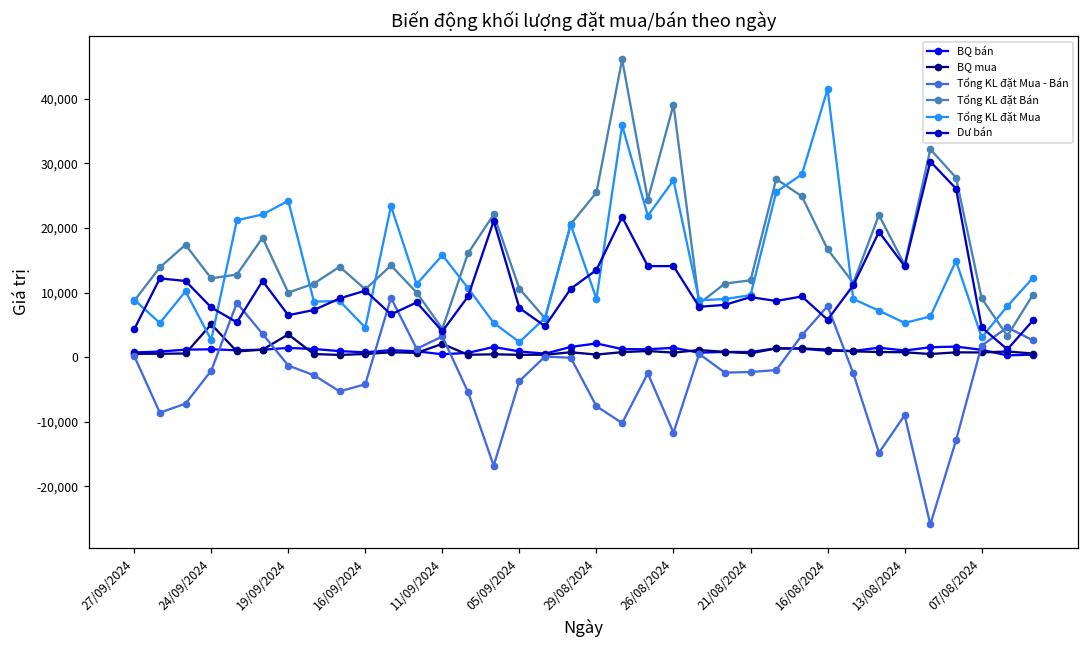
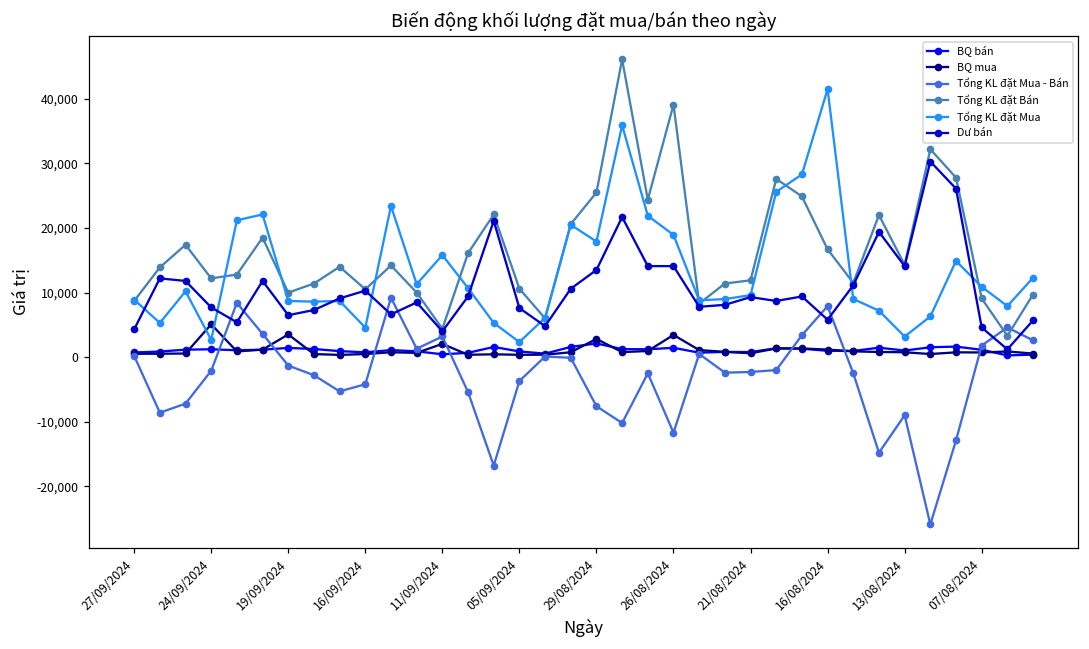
  {
    "BQ mua": {
      "24/09/2024": "5,000",
      "19/09/2024": "4,000",
      "11/09/2024": "2,000",
      "05/09/2024": "0",
-     "29/08/2024": "0",
-     "26/08/2024": "1,000"
+     "29/08/2024": "3,000",
+     "26/08/2024": "3,000"
    },
    "Tổng KL đặt Mua": {
      "24/09/2024": "3,000",
-     "19/09/2024": "24,000",
+     "19/09/2024": "9,000",
      "16/09/2024": "5,000",
      "11/09/2024": "16,000",
      "05/09/2024": "2,000",
-     "29/08/2024": "9,000",
-     "26/08/2024": "27,000",
+     "29/08/2024": "18,000",
+     "26/08/2024": "19,000",
      "16/08/2024": "42,000",
-     "13/08/2024": "5,000",
-     "07/08/2024": "3,000"
+     "13/08/2024": "3,000",
+     "07/08/2024": "11,000"
    }
  }
